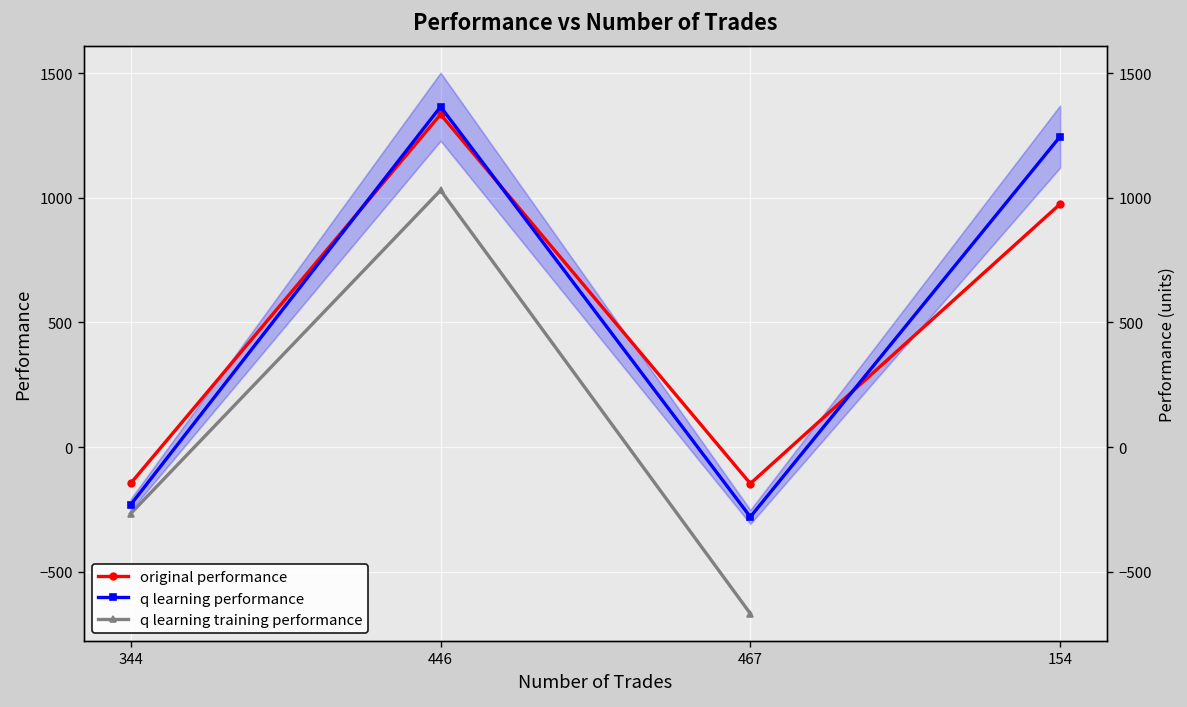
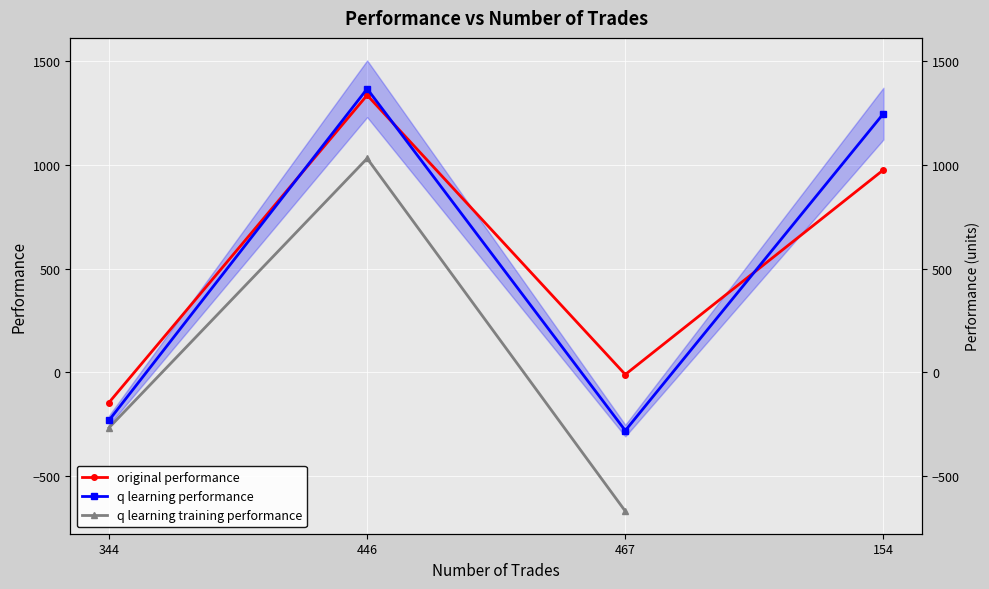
  {
    "original performance": {
      "344": -140,
      "446": 1330,
-     "467": -150,
+     "467": -10,
      "154": 970
    },
    "q learning training performance": {
      "344": -270,
      "446": 1030,
      "467": -670
    }
  }
